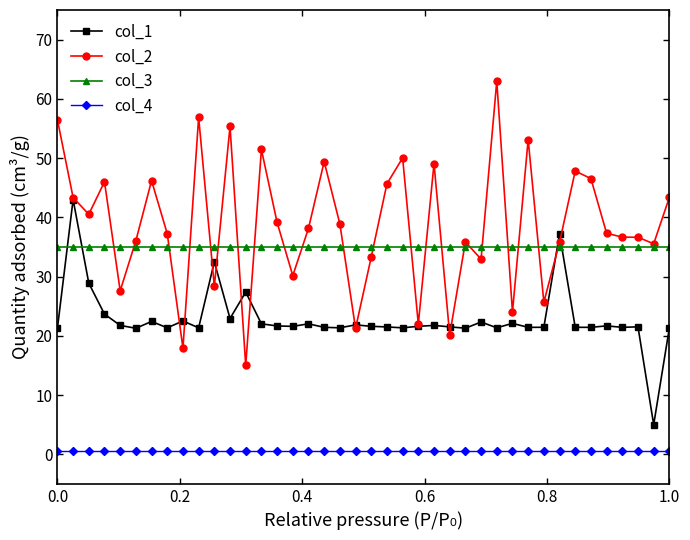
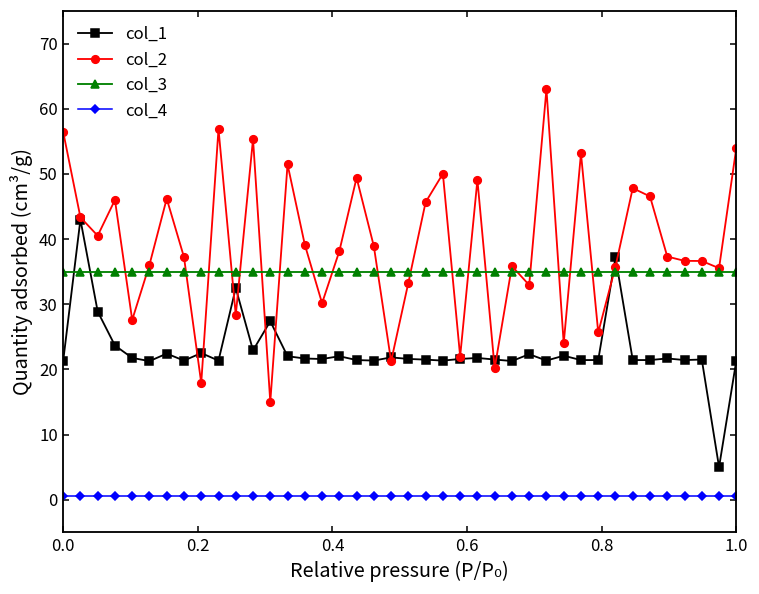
  {
    "col_1": {
      "0.0": 21,
      "1.0": 21
    },
    "col_2": {
      "0.0": 56,
-     "1.0": 43
+     "1.0": 54
    },
    "col_3": {
      "0.0": 35,
      "1.0": 35
    },
    "col_4": {
      "0.0": 1,
      "1.0": 1
    }
  }
